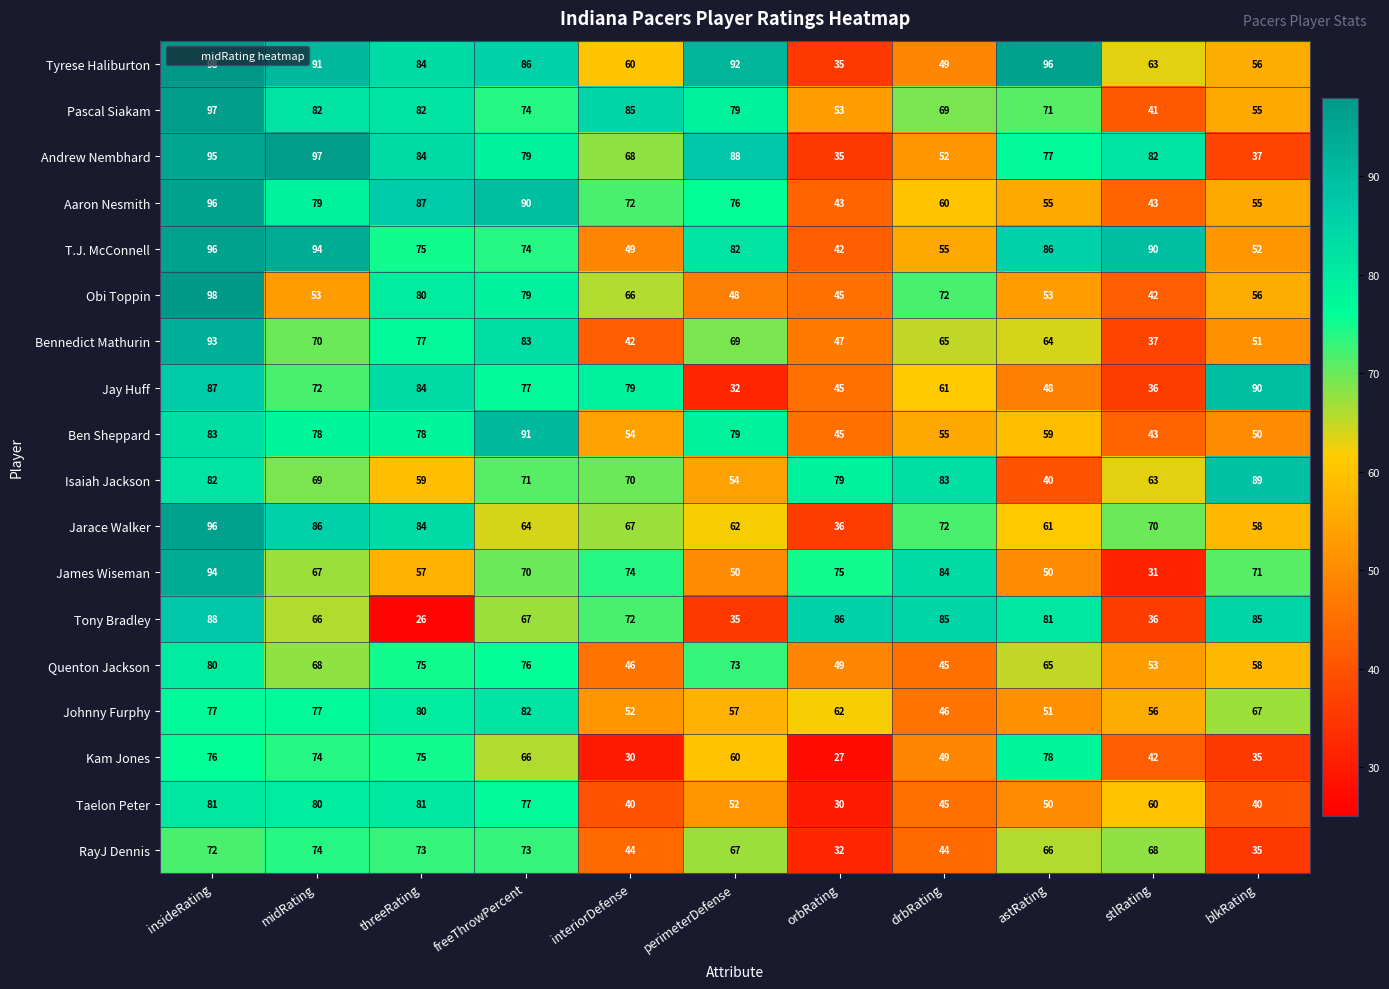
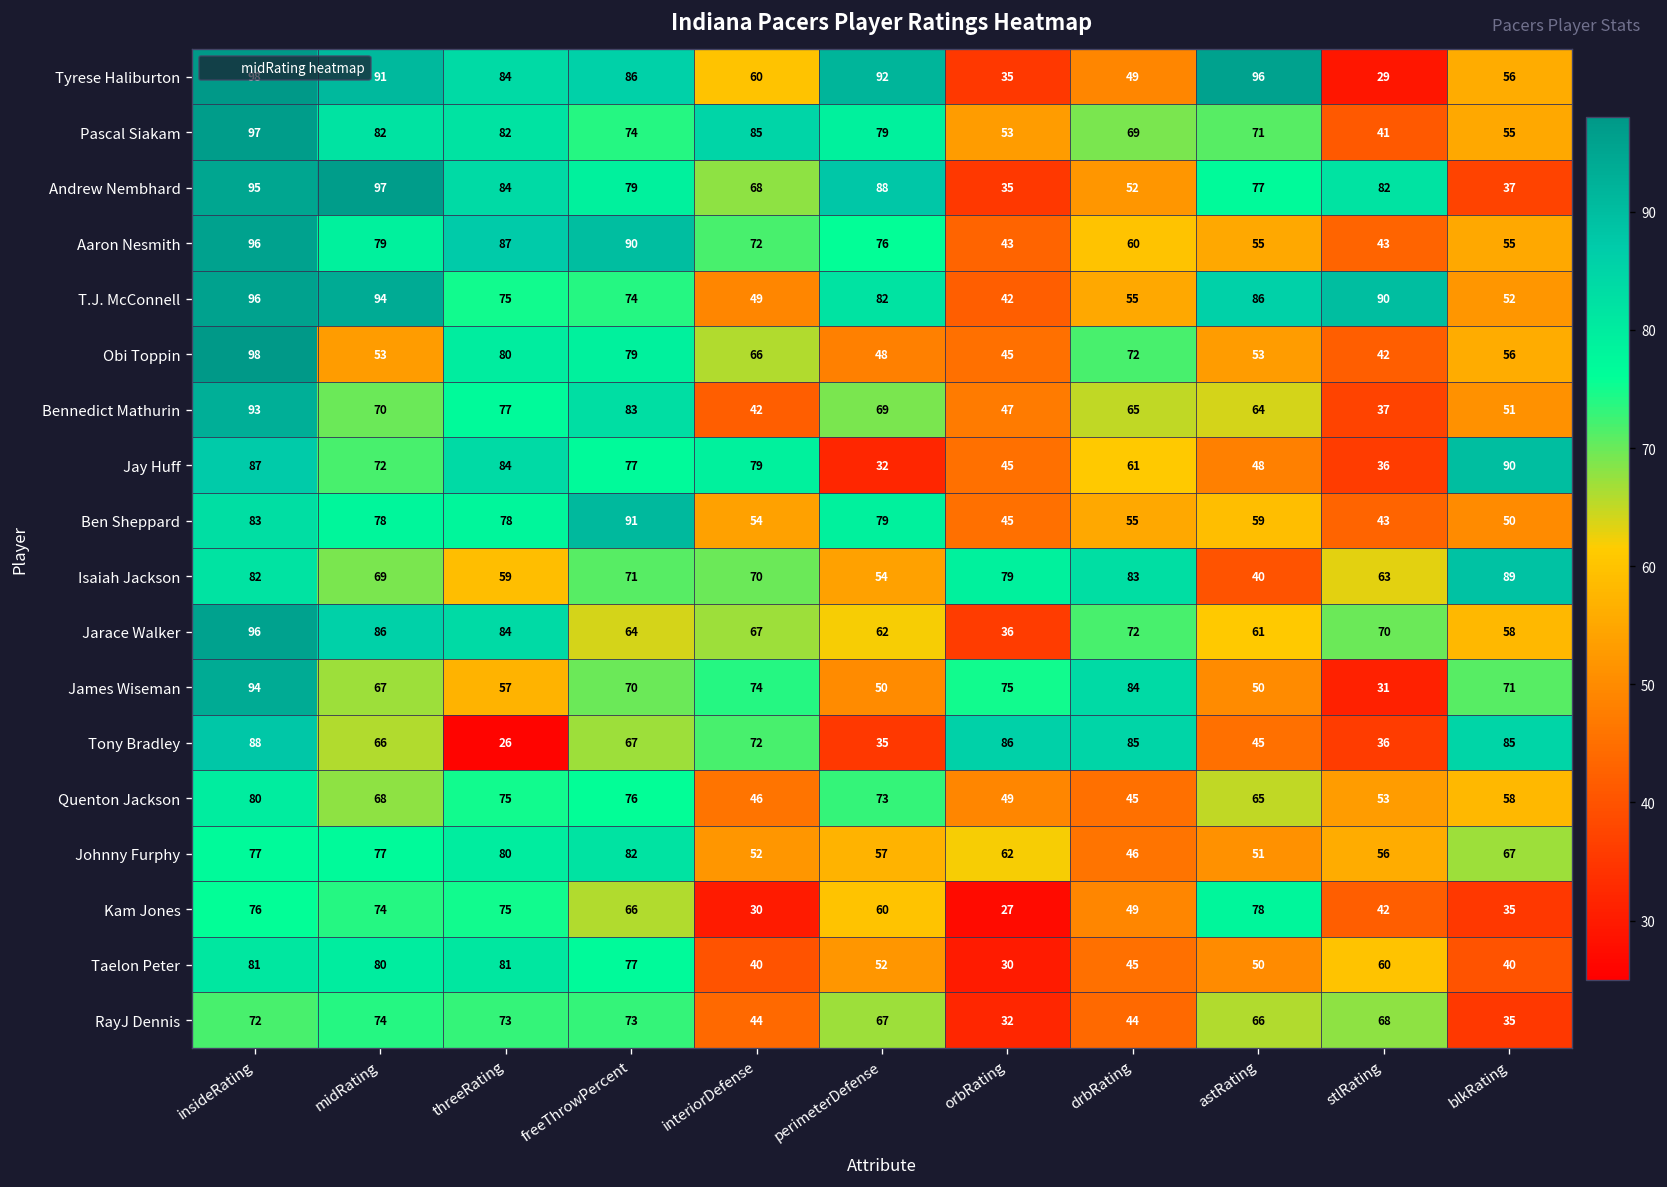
  {
    "Tyrese Haliburton": {
      "midRating": 91,
      "threeRating": 84,
      "freeThrowPercent": 86,
      "interiorDefense": 60,
      "perimeterDefense": 92,
      "orbRating": 35,
      "drbRating": 49,
      "astRating": 96,
-     "stlRating": 63,
+     "stlRating": 29,
      "blkRating": 56
    },
    "Pascal Siakam": {
      "insideRating": 97,
      "midRating": 82,
      "threeRating": 82,
      "freeThrowPercent": 74,
      "interiorDefense": 85,
      "perimeterDefense": 79,
      "orbRating": 53,
      "drbRating": 69,
      "astRating": 71,
      "stlRating": 41,
      "blkRating": 55
    },
    "Andrew Nembhard": {
      "insideRating": 95,
      "midRating": 97,
      "threeRating": 84,
      "freeThrowPercent": 79,
      "interiorDefense": 68,
      "perimeterDefense": 88,
      "orbRating": 35,
      "drbRating": 52,
      "astRating": 77,
      "stlRating": 82,
      "blkRating": 37
    },
    "Aaron Nesmith": {
      "insideRating": 96,
      "midRating": 79,
      "threeRating": 87,
      "freeThrowPercent": 90,
      "interiorDefense": 72,
      "perimeterDefense": 76,
      "orbRating": 43,
      "drbRating": 60,
      "astRating": 55,
      "stlRating": 43,
      "blkRating": 55
    },
    "T.J. McConnell": {
      "insideRating": 96,
      "midRating": 94,
      "threeRating": 75,
      "freeThrowPercent": 74,
      "interiorDefense": 49,
      "perimeterDefense": 82,
      "orbRating": 42,
      "drbRating": 55,
      "astRating": 86,
      "stlRating": 90,
      "blkRating": 52
    },
    "Obi Toppin": {
      "insideRating": 98,
      "midRating": 53,
      "threeRating": 80,
      "freeThrowPercent": 79,
      "interiorDefense": 66,
      "perimeterDefense": 48,
      "orbRating": 45,
      "drbRating": 72,
      "astRating": 53,
      "stlRating": 42,
      "blkRating": 56
    },
    "Bennedict Mathurin": {
      "insideRating": 93,
      "midRating": 70,
      "threeRating": 77,
      "freeThrowPercent": 83,
      "interiorDefense": 42,
      "perimeterDefense": 69,
      "orbRating": 47,
      "drbRating": 65,
      "astRating": 64,
      "stlRating": 37,
      "blkRating": 51
    },
    "Jay Huff": {
      "insideRating": 87,
      "midRating": 72,
      "threeRating": 84,
      "freeThrowPercent": 77,
      "interiorDefense": 79,
      "perimeterDefense": 32,
      "orbRating": 45,
      "drbRating": 61,
      "astRating": 48,
      "stlRating": 36,
      "blkRating": 90
    },
    "Ben Sheppard": {
      "insideRating": 83,
      "midRating": 78,
      "threeRating": 78,
      "freeThrowPercent": 91,
      "interiorDefense": 54,
      "perimeterDefense": 79,
      "orbRating": 45,
      "drbRating": 55,
      "astRating": 59,
      "stlRating": 43,
      "blkRating": 50
    },
    "Isaiah Jackson": {
      "insideRating": 82,
      "midRating": 69,
      "threeRating": 59,
      "freeThrowPercent": 71,
      "interiorDefense": 70,
      "perimeterDefense": 54,
      "orbRating": 79,
      "drbRating": 83,
      "astRating": 40,
      "stlRating": 63,
      "blkRating": 89
    },
    "Jarace Walker": {
      "insideRating": 96,
      "midRating": 86,
      "threeRating": 84,
      "freeThrowPercent": 64,
      "interiorDefense": 67,
      "perimeterDefense": 62,
      "orbRating": 36,
      "drbRating": 72,
      "astRating": 61,
      "stlRating": 70,
      "blkRating": 58
    },
    "James Wiseman": {
      "insideRating": 94,
      "midRating": 67,
      "threeRating": 57,
      "freeThrowPercent": 70,
      "interiorDefense": 74,
      "perimeterDefense": 50,
      "orbRating": 75,
      "drbRating": 84,
      "astRating": 50,
      "stlRating": 31,
      "blkRating": 71
    },
    "Tony Bradley": {
      "insideRating": 88,
      "midRating": 66,
      "threeRating": 26,
      "freeThrowPercent": 67,
      "interiorDefense": 72,
      "perimeterDefense": 35,
      "orbRating": 86,
      "drbRating": 85,
-     "astRating": 81,
+     "astRating": 45,
      "stlRating": 36,
      "blkRating": 85
    },
    "Quenton Jackson": {
      "insideRating": 80,
      "midRating": 68,
      "threeRating": 75,
      "freeThrowPercent": 76,
      "interiorDefense": 46,
      "perimeterDefense": 73,
      "orbRating": 49,
      "drbRating": 45,
      "astRating": 65,
      "stlRating": 53,
      "blkRating": 58
    },
    "Johnny Furphy": {
      "insideRating": 77,
      "midRating": 77,
      "threeRating": 80,
      "freeThrowPercent": 82,
      "interiorDefense": 52,
      "perimeterDefense": 57,
      "orbRating": 62,
      "drbRating": 46,
      "astRating": 51,
      "stlRating": 56,
      "blkRating": 67
    },
    "Kam Jones": {
      "insideRating": 76,
      "midRating": 74,
      "threeRating": 75,
      "freeThrowPercent": 66,
      "interiorDefense": 30,
      "perimeterDefense": 60,
      "orbRating": 27,
      "drbRating": 49,
      "astRating": 78,
      "stlRating": 42,
      "blkRating": 35
    },
    "Taelon Peter": {
      "insideRating": 81,
      "midRating": 80,
      "threeRating": 81,
      "freeThrowPercent": 77,
      "interiorDefense": 40,
      "perimeterDefense": 52,
      "orbRating": 30,
      "drbRating": 45,
      "astRating": 50,
      "stlRating": 60,
      "blkRating": 40
    },
    "RayJ Dennis": {
      "insideRating": 72,
      "midRating": 74,
      "threeRating": 73,
      "freeThrowPercent": 73,
      "interiorDefense": 44,
      "perimeterDefense": 67,
      "orbRating": 32,
      "drbRating": 44,
      "astRating": 66,
      "stlRating": 68,
      "blkRating": 35
    }
  }
